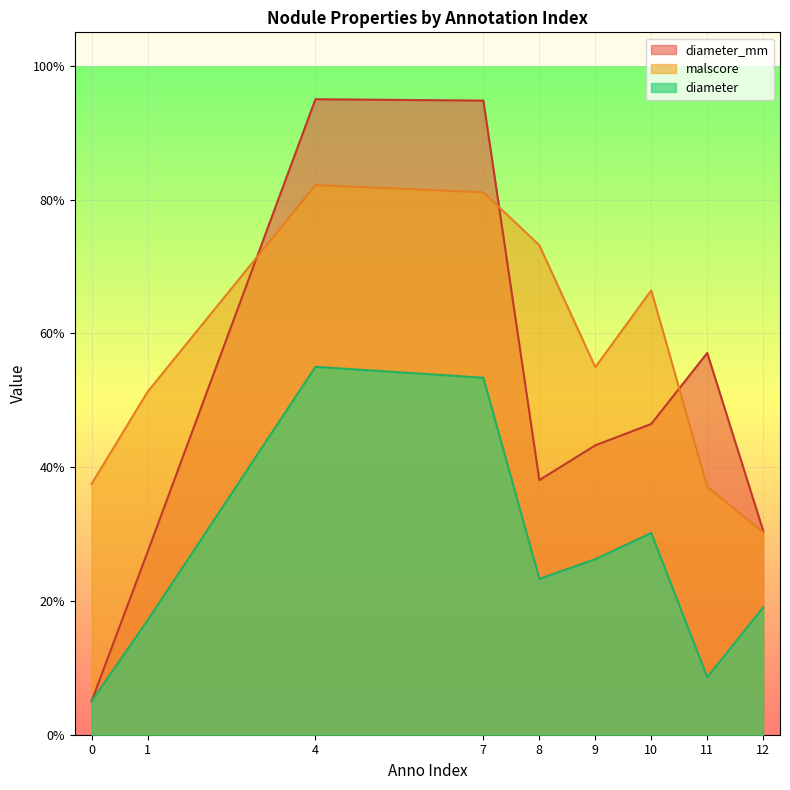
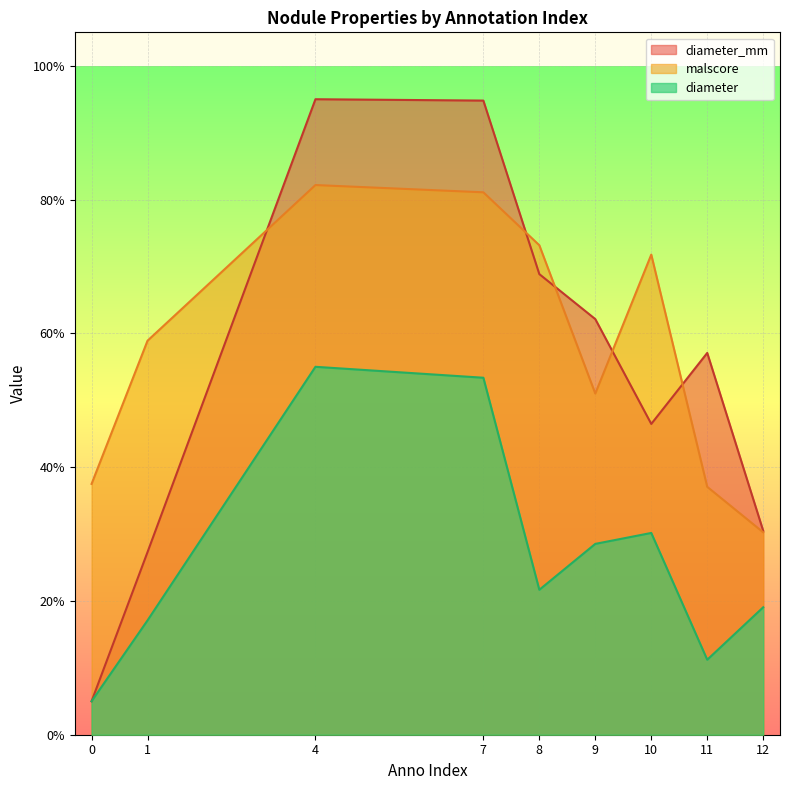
  {
    "diameter_mm": {
      "1": "27%",
      "4": "95%",
      "7": "95%",
-     "8": "38%",
-     "9": "43%",
+     "8": "69%",
+     "9": "62%",
      "10": "46%",
      "11": "57%"
    },
    "malscore": {
      "0": "37%",
-     "1": "51%",
+     "1": "59%",
      "4": "82%",
      "7": "81%",
      "8": "73%",
-     "9": "55%",
-     "10": "66%",
+     "9": "51%",
+     "10": "72%",
      "11": "37%"
    },
    "diameter": {
      "1": "17%",
      "4": "55%",
      "7": "53%",
-     "8": "23%",
-     "9": "26%",
+     "8": "22%",
+     "9": "29%",
      "10": "30%",
-     "11": "9%",
+     "11": "11%",
      "12": "19%"
    }
  }
